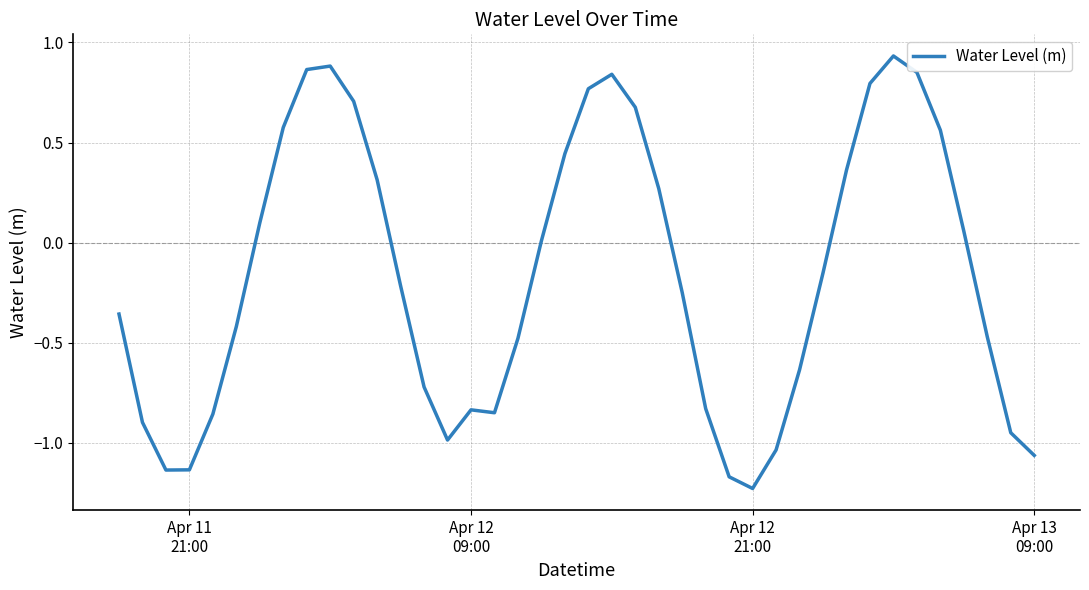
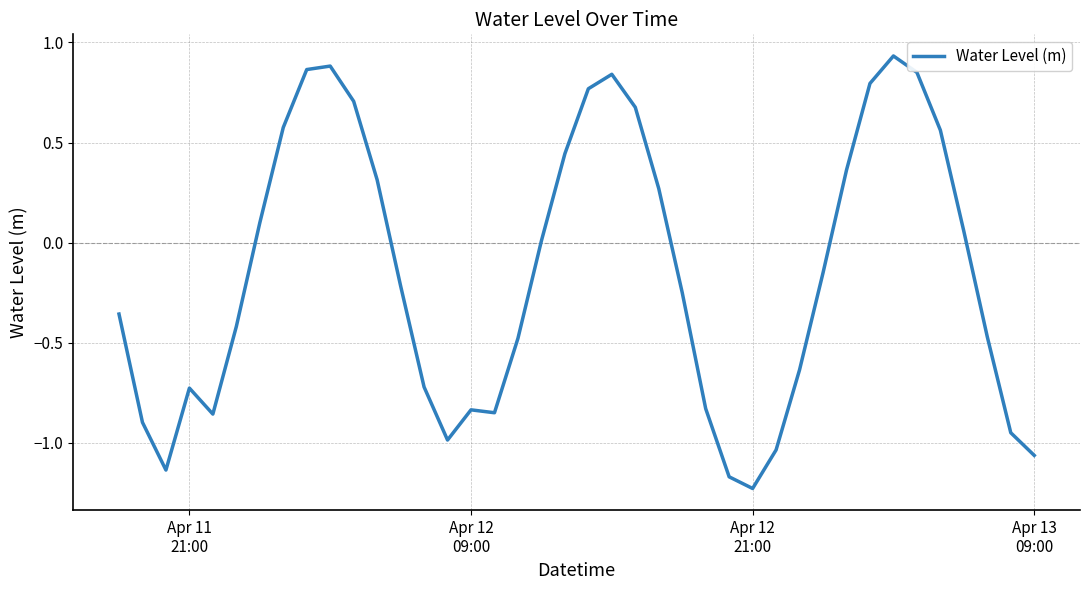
  {
-   "Apr 11 21:00": -1.13,
+   "Apr 11 21:00": -0.73,
    "Apr 12 09:00": -0.83,
    "Apr 12 21:00": -1.23,
    "Apr 13 09:00": -1.06
  }
